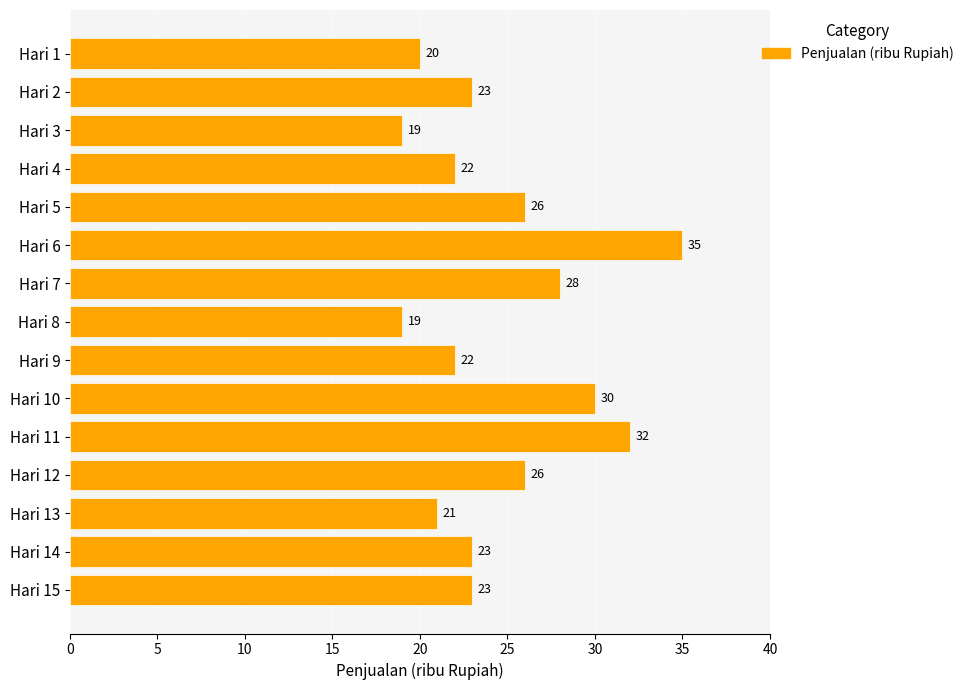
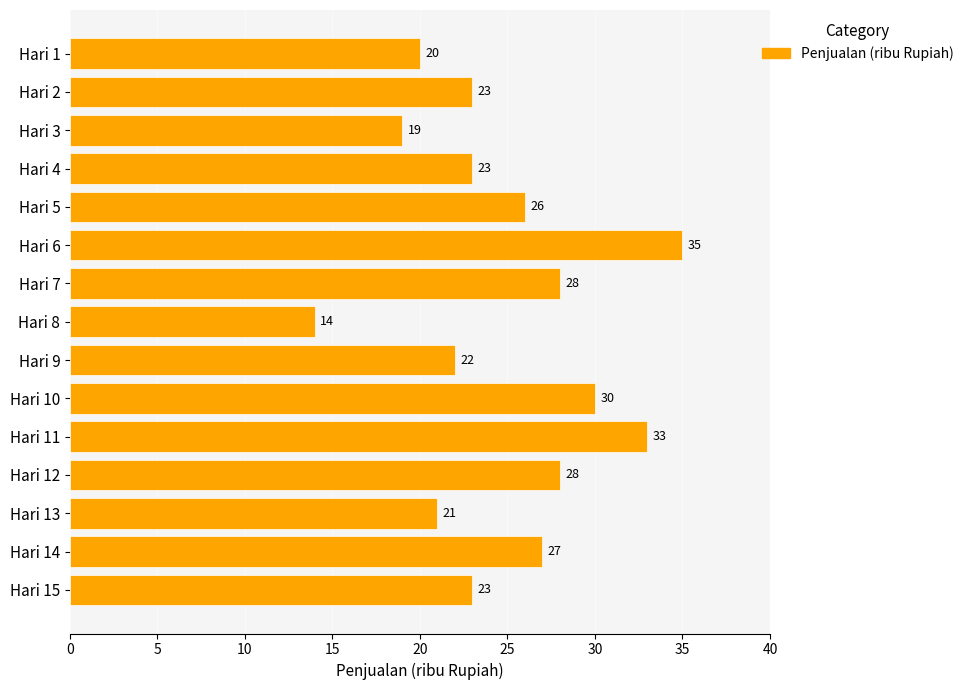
  {
    "Hari 1": 20,
    "Hari 2": 23,
    "Hari 3": 19,
-   "Hari 4": 22,
+   "Hari 4": 23,
    "Hari 5": 26,
    "Hari 6": 35,
    "Hari 7": 28,
-   "Hari 8": 19,
+   "Hari 8": 14,
    "Hari 9": 22,
    "Hari 10": 30,
-   "Hari 11": 32,
-   "Hari 12": 26,
+   "Hari 11": 33,
+   "Hari 12": 28,
    "Hari 13": 21,
-   "Hari 14": 23,
+   "Hari 14": 27,
    "Hari 15": 23
  }
